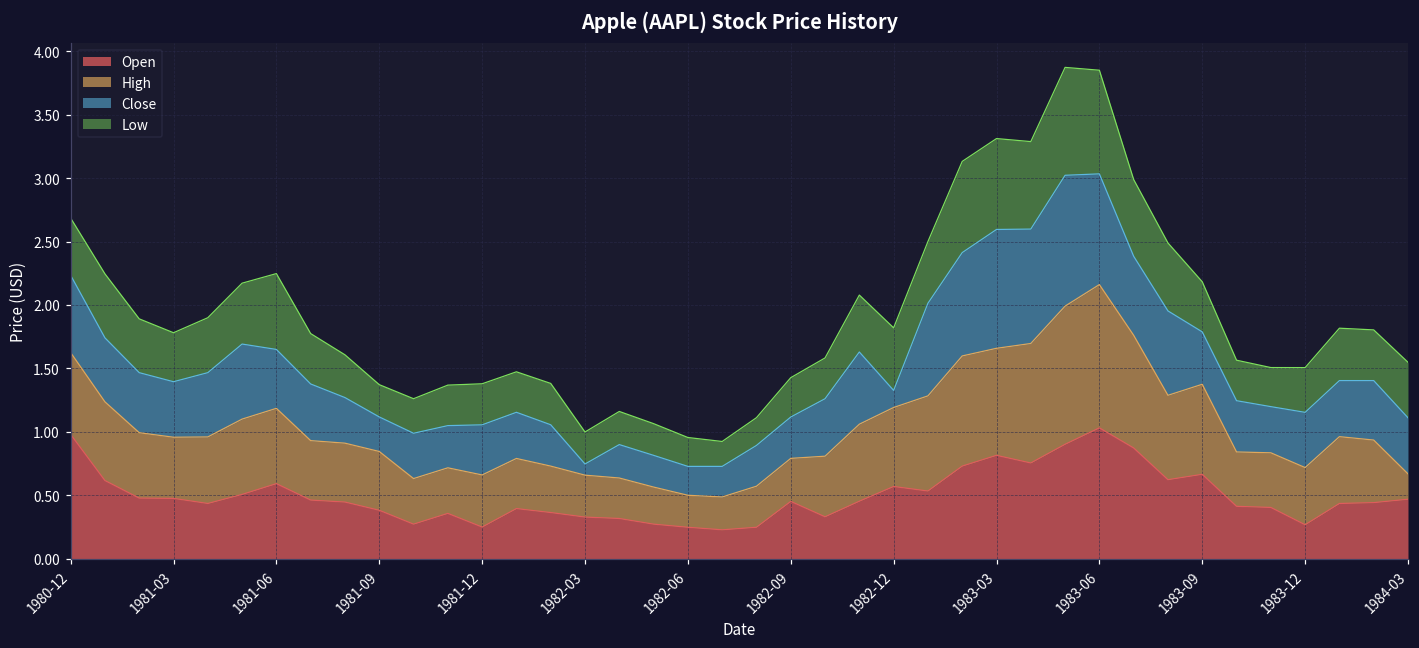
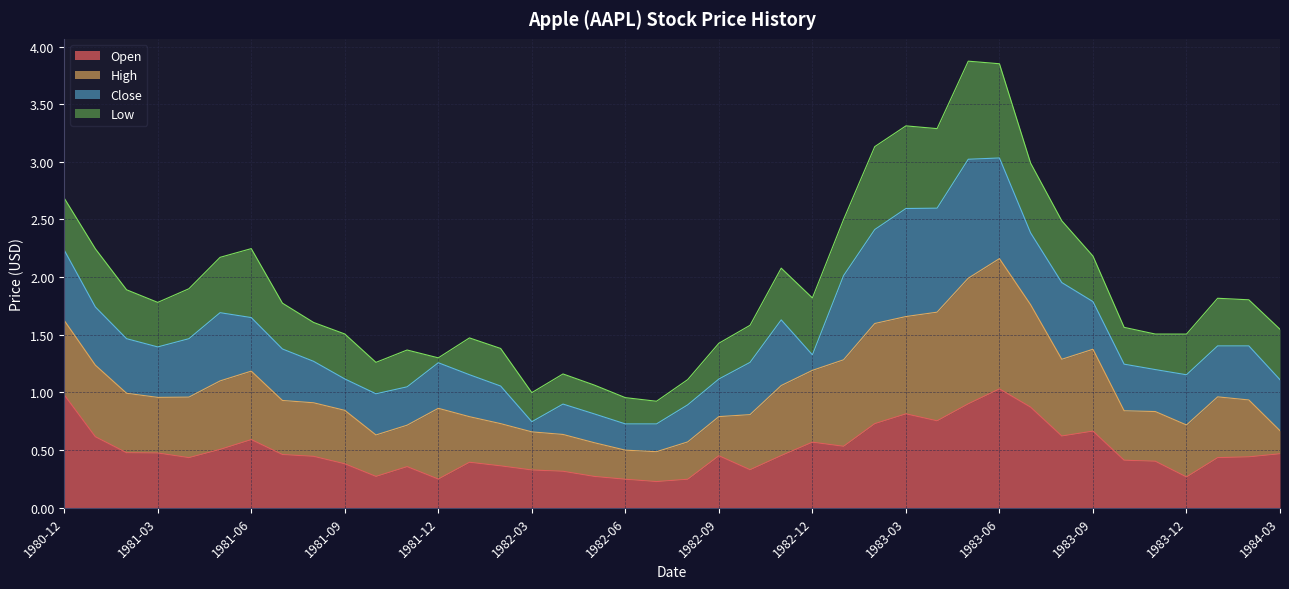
  {
    "Open": {
      "1980-12": 0.98,
      "1981-03": 0.48,
      "1981-06": 0.59,
      "1981-09": 0.38,
      "1981-12": 0.25,
      "1982-03": 0.33,
      "1982-06": 0.25,
      "1982-09": 0.45,
      "1982-12": 0.57,
      "1983-03": 0.81,
      "1983-06": 1.03,
      "1983-09": 0.67,
      "1983-12": 0.27,
      "1984-03": 0.47
    },
    "High": {
      "1980-12": 0.65,
      "1981-03": 0.48,
      "1981-06": 0.59,
      "1981-09": 0.46,
-     "1981-12": 0.41,
+     "1981-12": 0.61,
      "1982-03": 0.33,
      "1982-06": 0.25,
      "1982-09": 0.34,
      "1982-12": 0.62,
      "1983-03": 0.84,
      "1983-06": 1.13,
      "1983-09": 0.71,
      "1983-12": 0.45,
      "1984-03": 0.20
    },
    "Close": {
      "1980-12": 0.61,
      "1981-03": 0.44,
      "1981-06": 0.46,
      "1981-09": 0.27,
      "1981-12": 0.40,
      "1982-03": 0.09,
      "1982-06": 0.23,
      "1982-09": 0.33,
      "1982-12": 0.13,
      "1983-03": 0.94,
      "1983-06": 0.87,
      "1983-09": 0.41,
      "1983-12": 0.44,
      "1984-03": 0.44
    },
    "Low": {
      "1980-12": 0.45,
      "1981-03": 0.39,
      "1981-06": 0.60,
-     "1981-09": 0.25,
-     "1981-12": 0.32,
+     "1981-09": 0.39,
+     "1981-12": 0.04,
      "1982-03": 0.25,
      "1982-06": 0.23,
      "1982-09": 0.31,
      "1982-12": 0.49,
      "1983-03": 0.72,
      "1983-06": 0.82,
      "1983-09": 0.40,
      "1983-12": 0.35,
      "1984-03": 0.44
    }
  }
